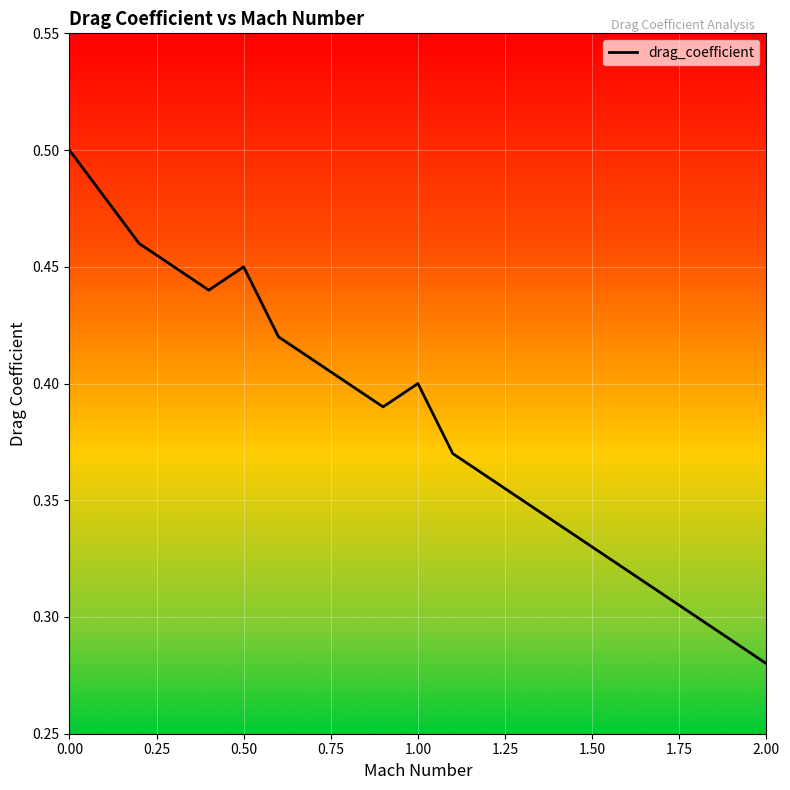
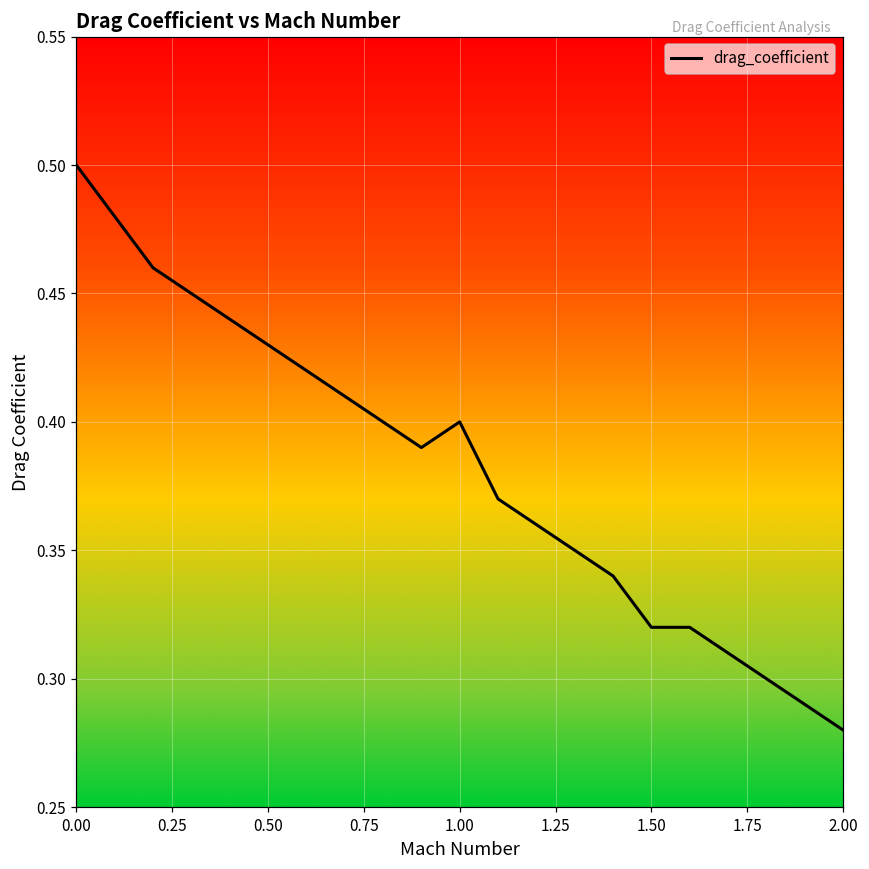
  {
    "0.00": 0.50,
-   "0.50": 0.45,
+   "0.50": 0.43,
    "1.00": 0.40,
-   "1.50": 0.33,
+   "1.50": 0.32,
    "2.00": 0.28
  }
